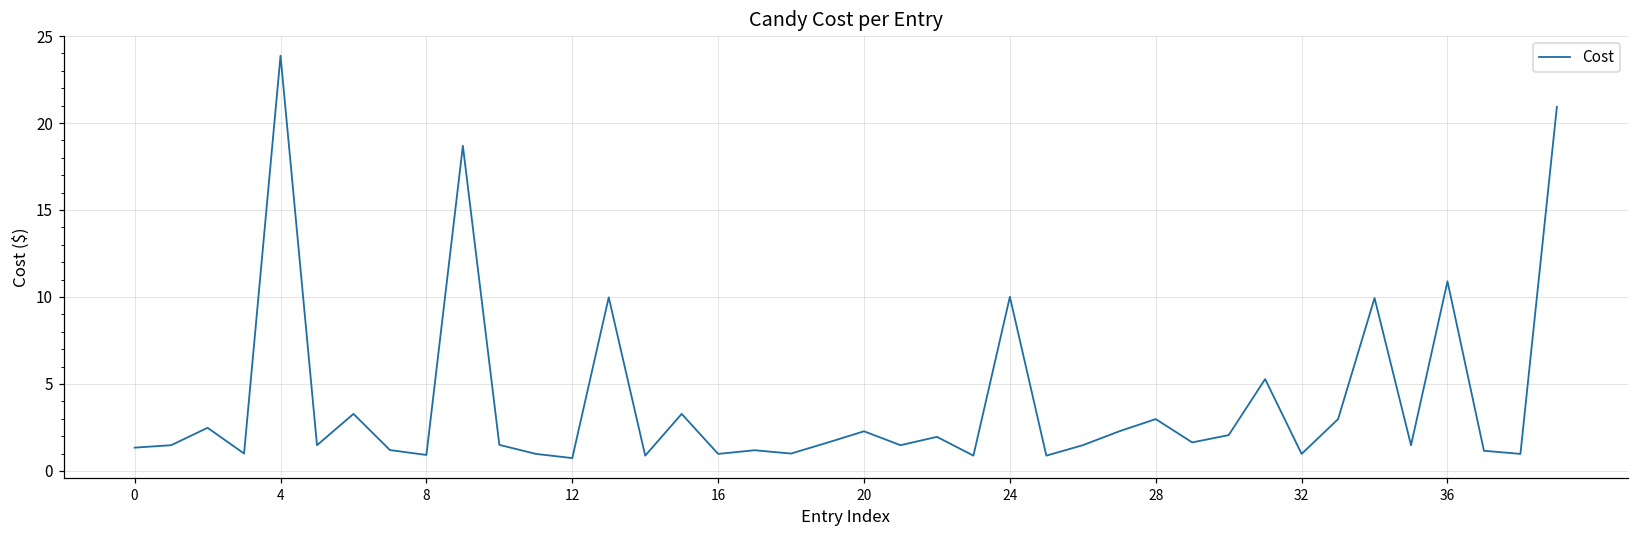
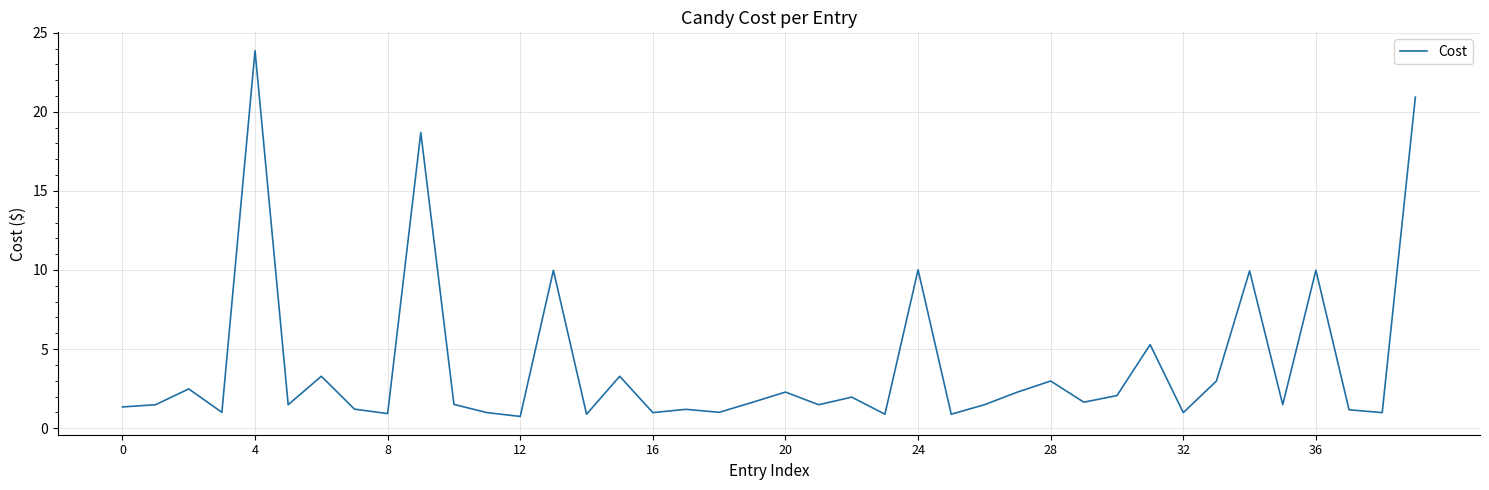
  {
    "0": 1.3,
    "4": 23.9,
    "8": 0.9,
    "12": 0.7,
    "16": 1.0,
    "20": 2.3,
    "24": 10.0,
    "28": 3.0,
    "32": 1.0,
-   "36": 10.9
+   "36": 10.0
  }
